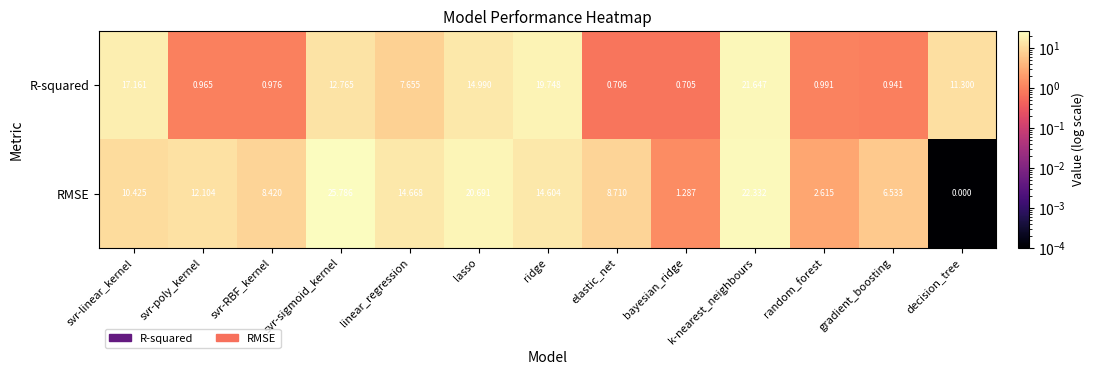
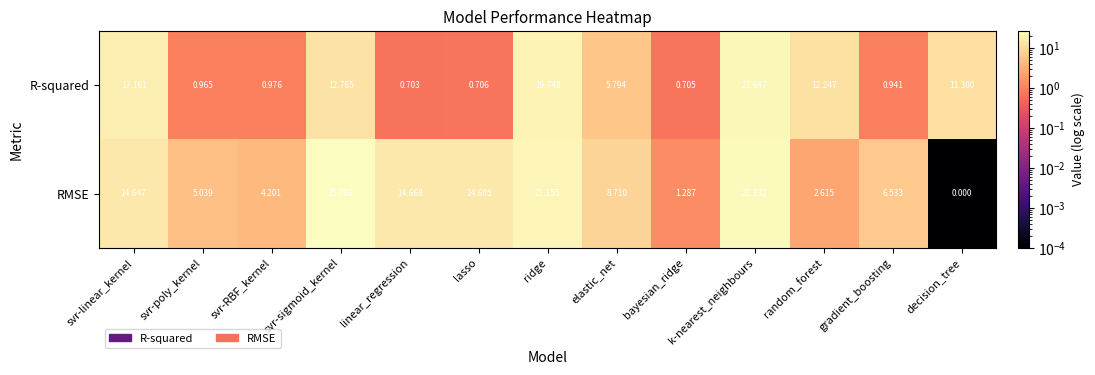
  {
    "R-squared": {
      "svr-linear_kernel": 17.161,
      "svr-poly_kernel": 0.965,
      "svr-RBF_kernel": 0.976,
      "svr-sigmoid_kernel": 12.765,
-     "linear_regression": 7.655,
-     "lasso": 14.990,
+     "linear_regression": 0.703,
+     "lasso": 0.706,
      "ridge": 19.748,
-     "elastic_net": 0.706,
+     "elastic_net": 5.794,
      "bayesian_ridge": 0.705,
      "k-nearest_neighbours": 21.647,
-     "random_forest": 0.991,
+     "random_forest": 12.247,
      "gradient_boosting": 0.941,
      "decision_tree": 11.300
    },
    "RMSE": {
-     "svr-linear_kernel": 10.425,
-     "svr-poly_kernel": 12.104,
-     "svr-RBF_kernel": 8.420,
+     "svr-linear_kernel": 14.647,
+     "svr-poly_kernel": 5.039,
+     "svr-RBF_kernel": 4.201,
      "svr-sigmoid_kernel": 25.786,
      "linear_regression": 14.668,
-     "lasso": 20.691,
-     "ridge": 14.604,
+     "lasso": 14.605,
+     "ridge": 21.155,
      "elastic_net": 8.710,
      "bayesian_ridge": 1.287,
      "k-nearest_neighbours": 22.332,
      "random_forest": 2.615,
      "gradient_boosting": 6.533,
      "decision_tree": 0.000
    }
  }
